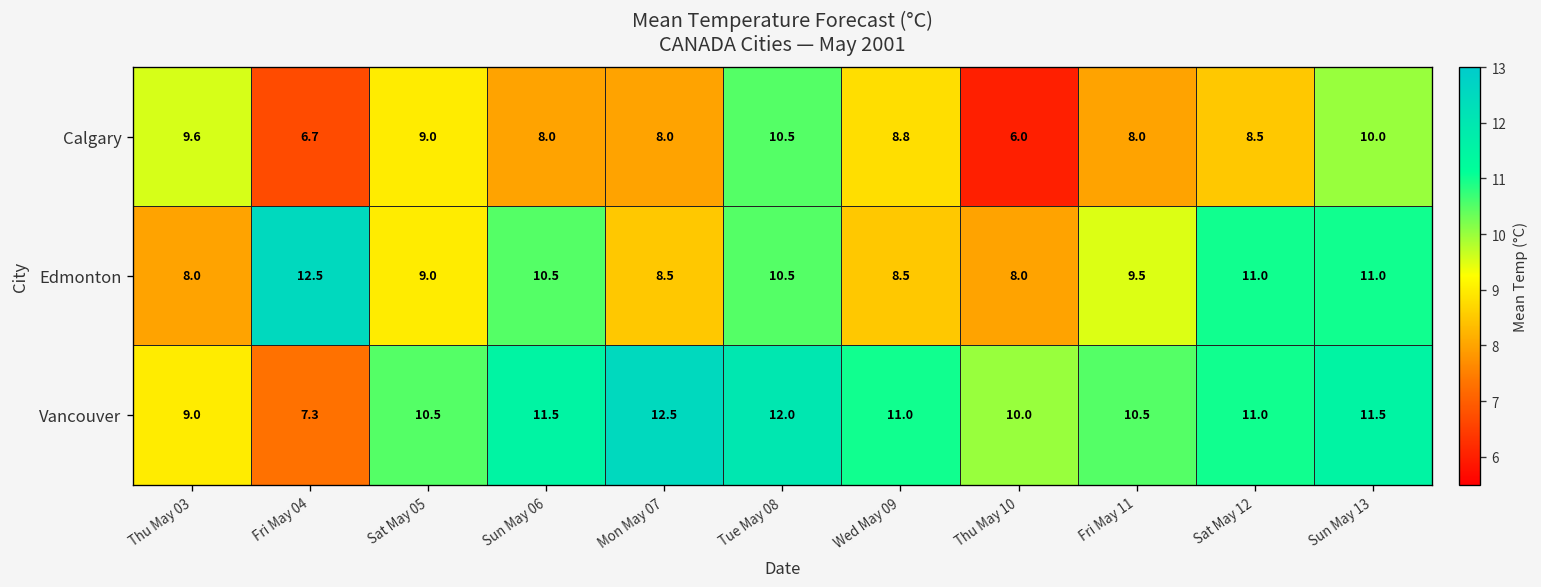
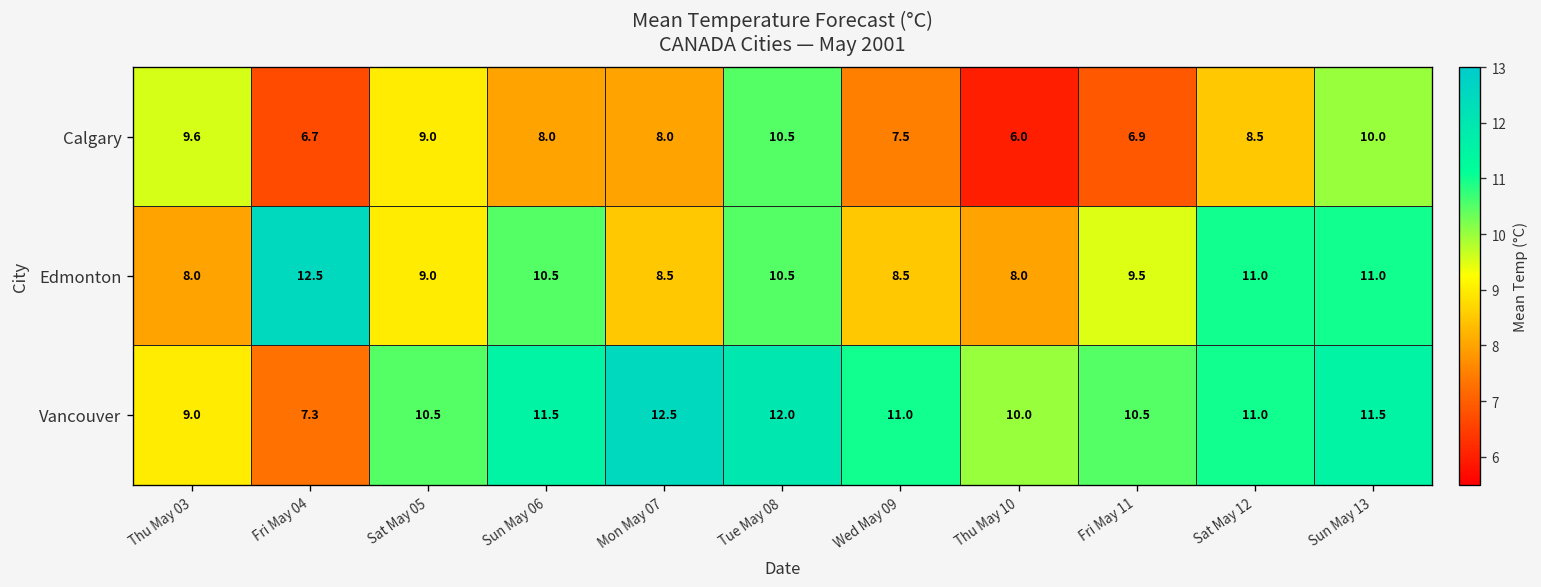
  {
    "Calgary": {
      "Thu May 03": 9.6,
      "Fri May 04": 6.7,
      "Sat May 05": 9.0,
      "Sun May 06": 8.0,
      "Mon May 07": 8.0,
      "Tue May 08": 10.5,
-     "Wed May 09": 8.8,
+     "Wed May 09": 7.5,
      "Thu May 10": 6.0,
-     "Fri May 11": 8.0,
+     "Fri May 11": 6.9,
      "Sat May 12": 8.5,
      "Sun May 13": 10.0
    },
    "Edmonton": {
      "Thu May 03": 8.0,
      "Fri May 04": 12.5,
      "Sat May 05": 9.0,
      "Sun May 06": 10.5,
      "Mon May 07": 8.5,
      "Tue May 08": 10.5,
      "Wed May 09": 8.5,
      "Thu May 10": 8.0,
      "Fri May 11": 9.5,
      "Sat May 12": 11.0,
      "Sun May 13": 11.0
    },
    "Vancouver": {
      "Thu May 03": 9.0,
      "Fri May 04": 7.3,
      "Sat May 05": 10.5,
      "Sun May 06": 11.5,
      "Mon May 07": 12.5,
      "Tue May 08": 12.0,
      "Wed May 09": 11.0,
      "Thu May 10": 10.0,
      "Fri May 11": 10.5,
      "Sat May 12": 11.0,
      "Sun May 13": 11.5
    }
  }
